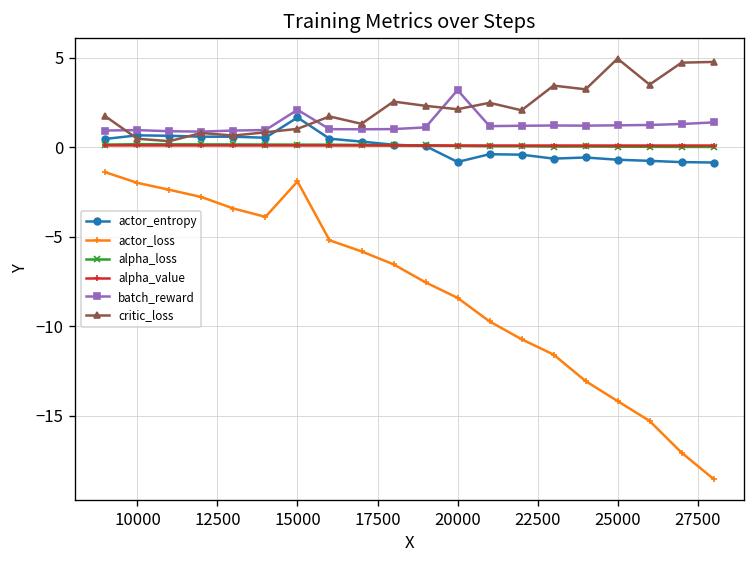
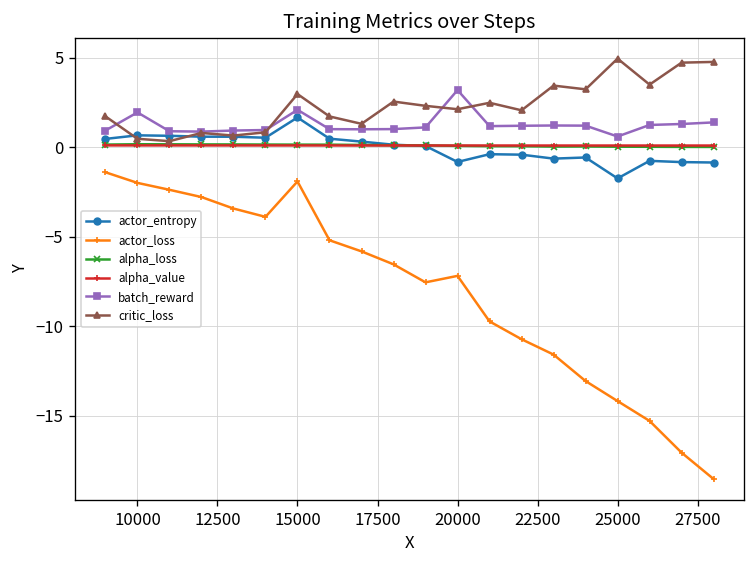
  {
    "actor_entropy": {
      "10000": 0.7,
      "15000": 1.7,
      "20000": -0.8,
-     "25000": -0.7
+     "25000": -1.7
    },
    "actor_loss": {
      "10000": -2.0,
      "15000": -1.9,
-     "20000": -8.4,
+     "20000": -7.2,
      "25000": -14.2
    },
    "batch_reward": {
-     "10000": 1.0,
+     "10000": 1.9,
      "15000": 2.1,
      "20000": 3.2,
-     "25000": 1.2
+     "25000": 0.6
    },
    "critic_loss": {
      "10000": 0.5,
-     "15000": 1.0,
+     "15000": 3.0,
      "20000": 2.1,
      "25000": 4.9
    }
  }
